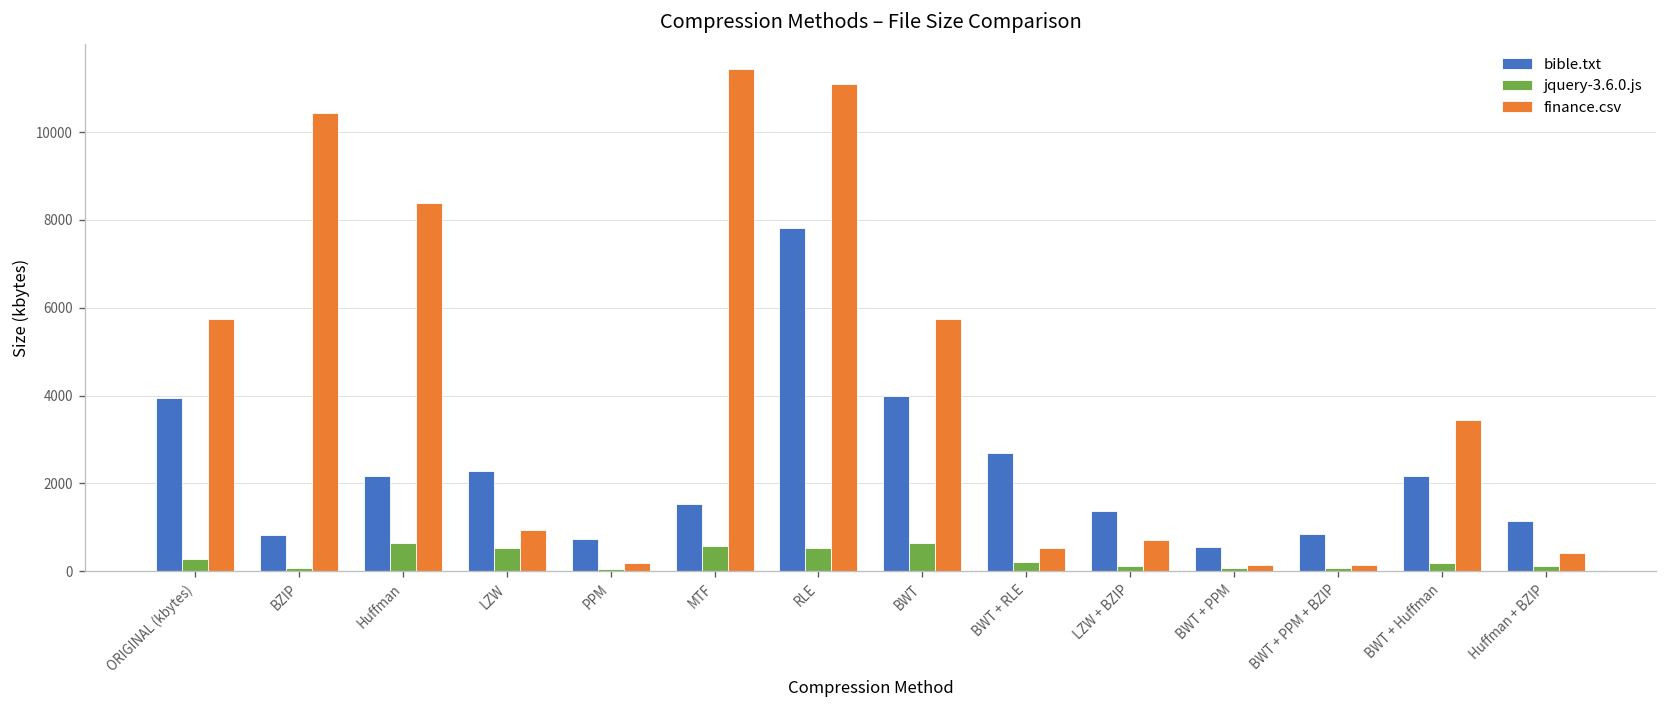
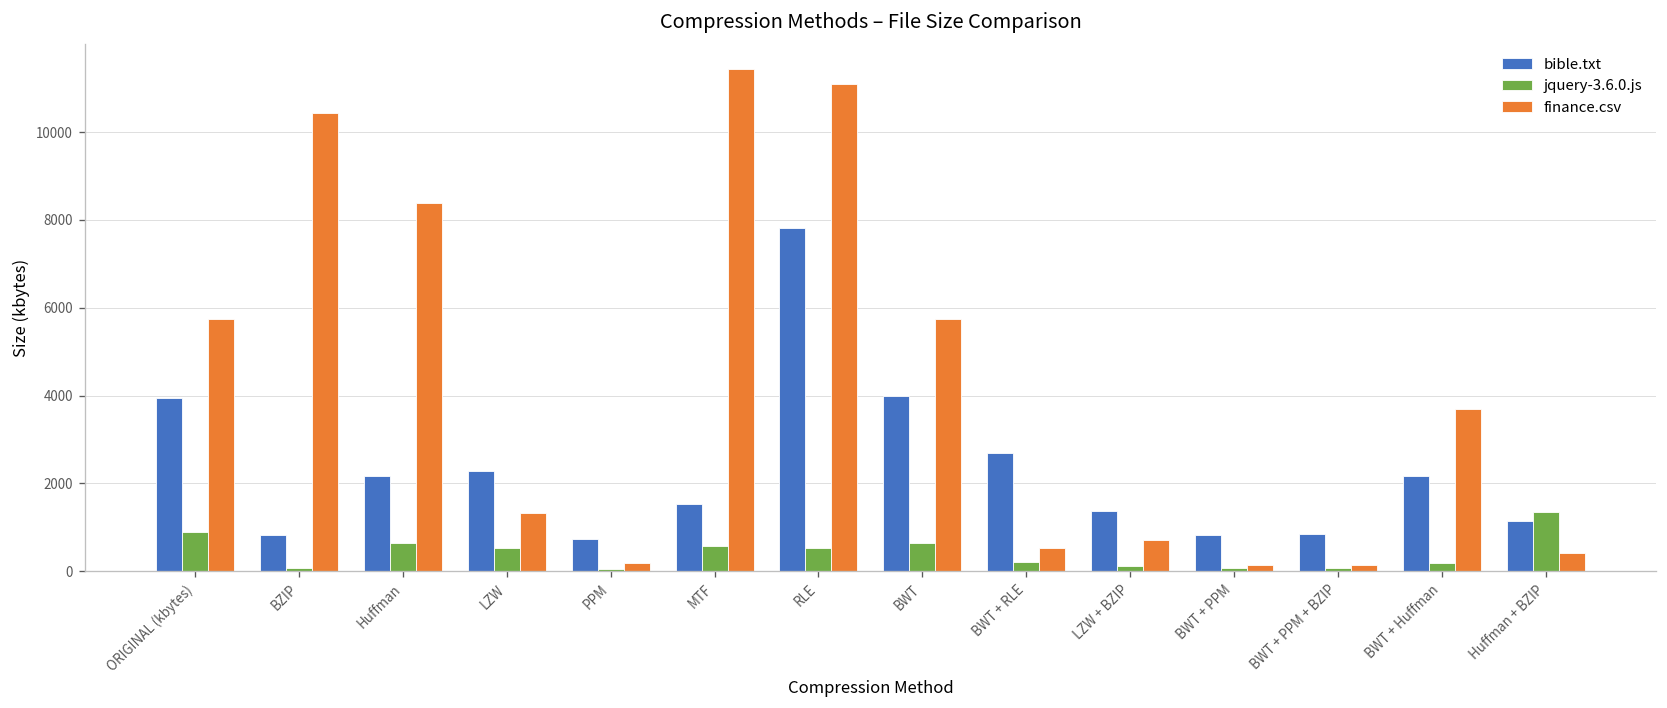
  {
    "bible.txt": {
      "ORIGINAL (kbytes)": 4000,
      "BZIP": 800,
      "Huffman": 2200,
      "LZW": 2300,
      "PPM": 700,
      "MTF": 1500,
      "RLE": 7800,
      "BWT": 4000,
      "BWT + RLE": 2700,
      "LZW + BZIP": 1400,
-     "BWT + PPM": 600,
+     "BWT + PPM": 800,
      "BWT + PPM + BZIP": 800,
      "BWT + Huffman": 2200,
      "Huffman + BZIP": 1100
    },
    "jquery-3.6.0.js": {
-     "ORIGINAL (kbytes)": 300,
+     "ORIGINAL (kbytes)": 900,
      "Huffman": 600,
      "LZW": 500,
      "MTF": 600,
      "RLE": 500,
      "BWT": 600,
      "BWT + RLE": 200,
      "LZW + BZIP": 100,
      "BWT + PPM": 100,
      "BWT + PPM + BZIP": 100,
      "BWT + Huffman": 200,
-     "Huffman + BZIP": 100
+     "Huffman + BZIP": 1300
    },
    "finance.csv": {
      "ORIGINAL (kbytes)": 5700,
      "BZIP": 10400,
      "Huffman": 8400,
-     "LZW": 900,
+     "LZW": 1300,
      "PPM": 200,
      "MTF": 11400,
      "RLE": 11100,
      "BWT": 5700,
      "BWT + RLE": 500,
      "LZW + BZIP": 700,
      "BWT + PPM": 100,
      "BWT + PPM + BZIP": 100,
-     "BWT + Huffman": 3400,
+     "BWT + Huffman": 3700,
      "Huffman + BZIP": 400
    }
  }
